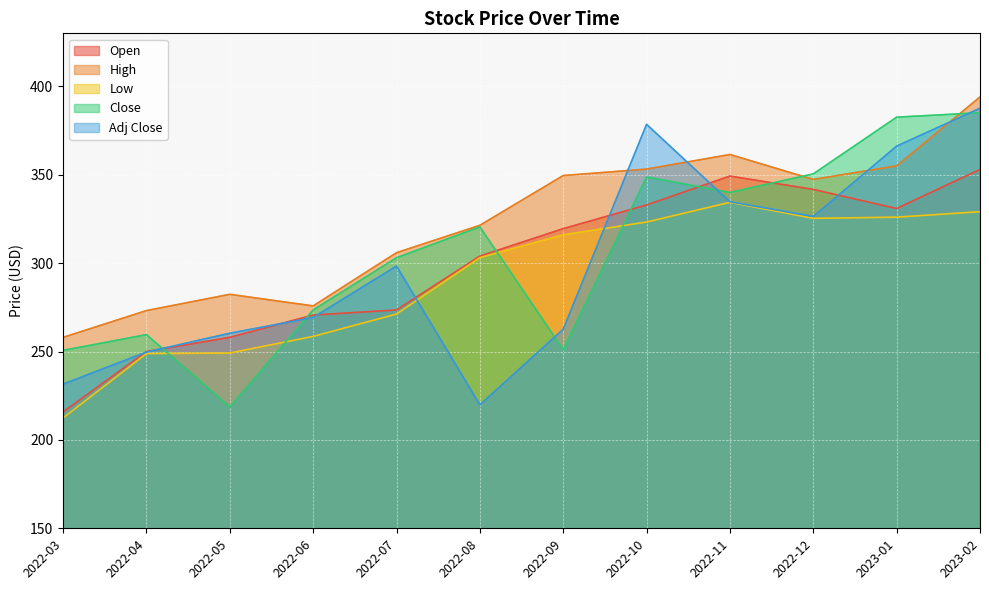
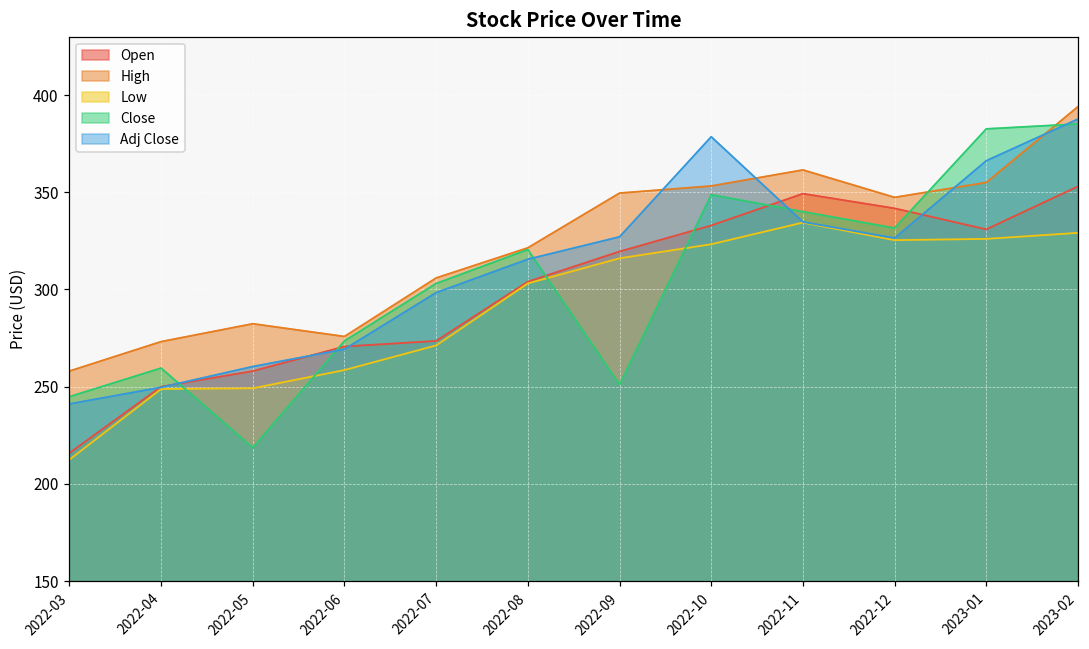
  {
    "Close": {
-     "2022-03": 251,
+     "2022-03": 245,
      "2022-04": 260,
      "2022-05": 219,
      "2022-06": 274,
      "2022-07": 303,
      "2022-09": 251,
      "2022-10": 349,
      "2022-11": 340,
-     "2022-12": 350,
+     "2022-12": 332,
      "2023-01": 383,
      "2023-02": 385
    },
    "Adj Close": {
-     "2022-03": 232,
+     "2022-03": 241,
      "2022-05": 260,
      "2022-07": 298,
-     "2022-08": 220,
-     "2022-09": 263,
+     "2022-08": 316,
+     "2022-09": 327,
      "2022-10": 379,
      "2023-01": 366,
      "2023-02": 388
    }
  }
